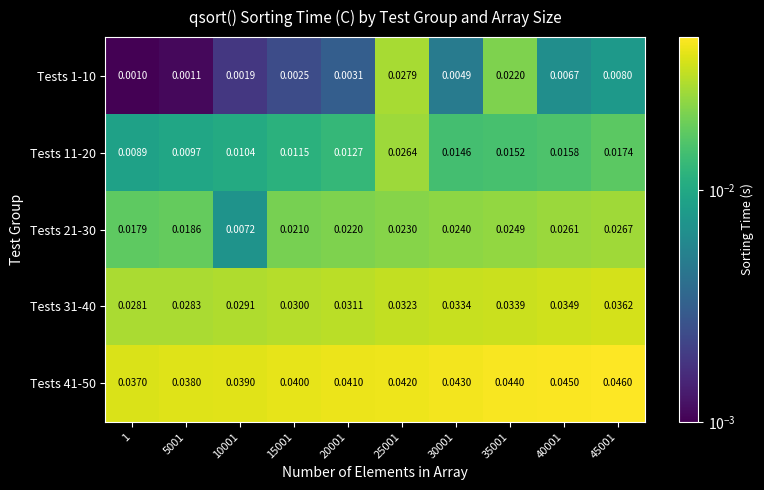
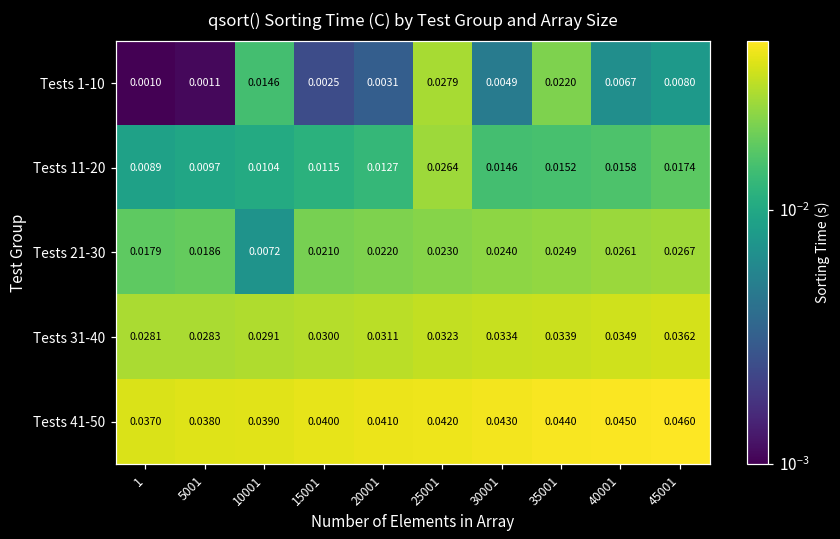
  {
    "Tests 1-10": {
      "1": 0.0010,
      "5001": 0.0011,
-     "10001": 0.0019,
+     "10001": 0.0146,
      "15001": 0.0025,
      "20001": 0.0031,
      "25001": 0.0279,
      "30001": 0.0049,
      "35001": 0.0220,
      "40001": 0.0067,
      "45001": 0.0080
    },
    "Tests 11-20": {
      "1": 0.0089,
      "5001": 0.0097,
      "10001": 0.0104,
      "15001": 0.0115,
      "20001": 0.0127,
      "25001": 0.0264,
      "30001": 0.0146,
      "35001": 0.0152,
      "40001": 0.0158,
      "45001": 0.0174
    },
    "Tests 21-30": {
      "1": 0.0179,
      "5001": 0.0186,
      "10001": 0.0072,
      "15001": 0.0210,
      "20001": 0.0220,
      "25001": 0.0230,
      "30001": 0.0240,
      "35001": 0.0249,
      "40001": 0.0261,
      "45001": 0.0267
    },
    "Tests 31-40": {
      "1": 0.0281,
      "5001": 0.0283,
      "10001": 0.0291,
      "15001": 0.0300,
      "20001": 0.0311,
      "25001": 0.0323,
      "30001": 0.0334,
      "35001": 0.0339,
      "40001": 0.0349,
      "45001": 0.0362
    },
    "Tests 41-50": {
      "1": 0.0370,
      "5001": 0.0380,
      "10001": 0.0390,
      "15001": 0.0400,
      "20001": 0.0410,
      "25001": 0.0420,
      "30001": 0.0430,
      "35001": 0.0440,
      "40001": 0.0450,
      "45001": 0.0460
    }
  }
